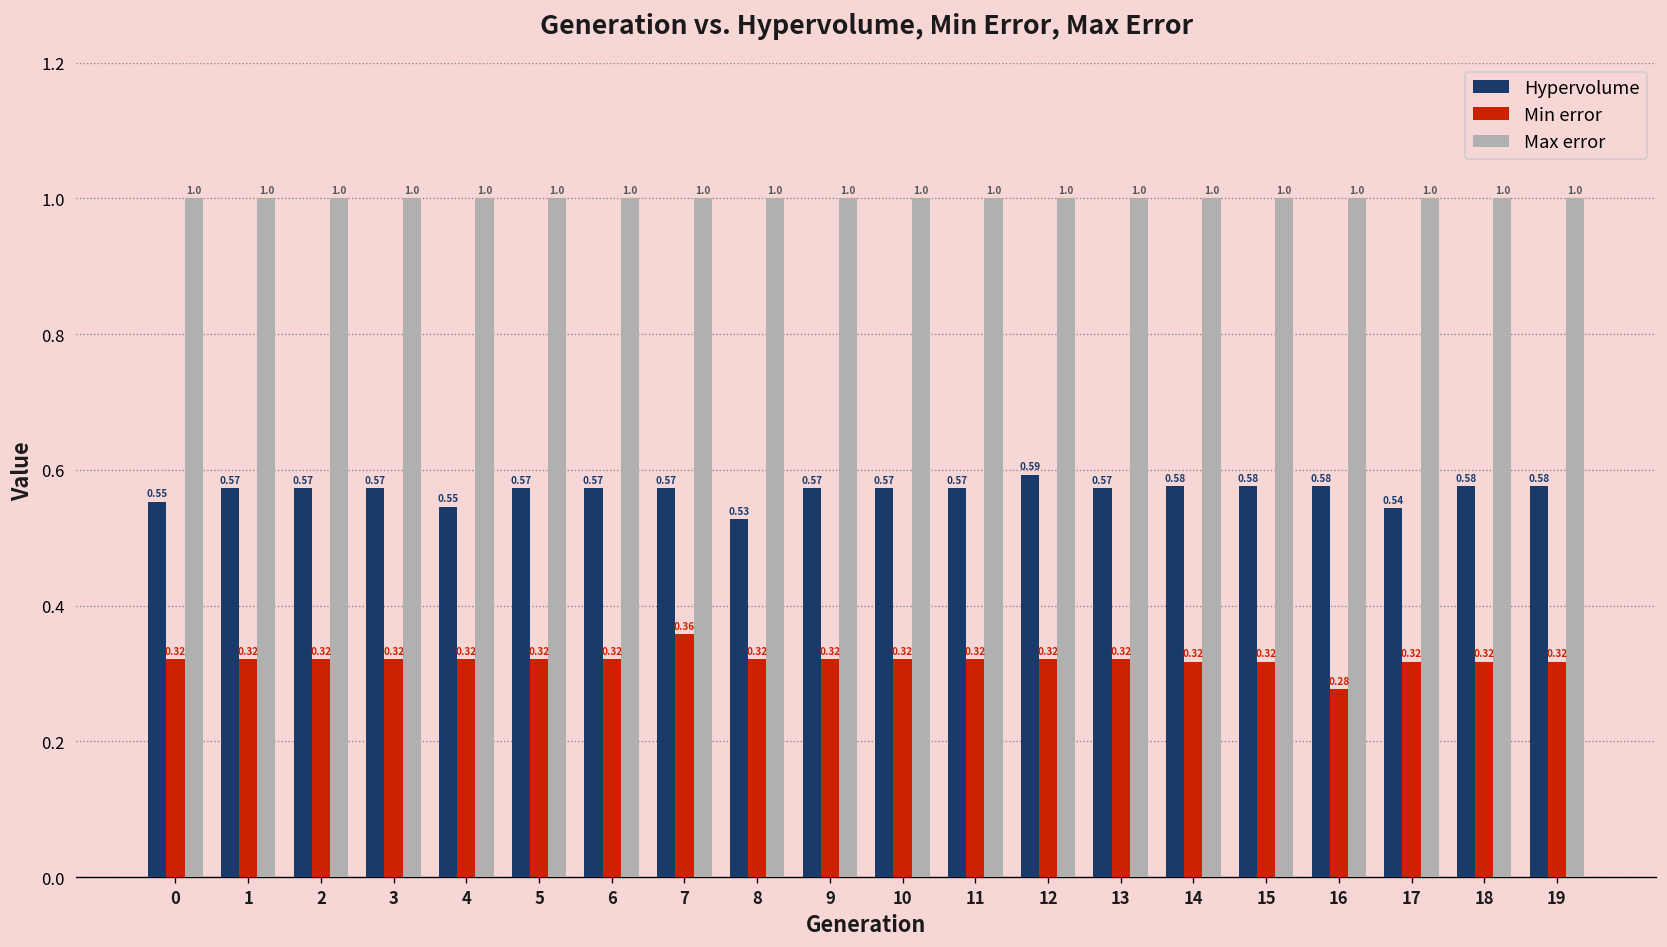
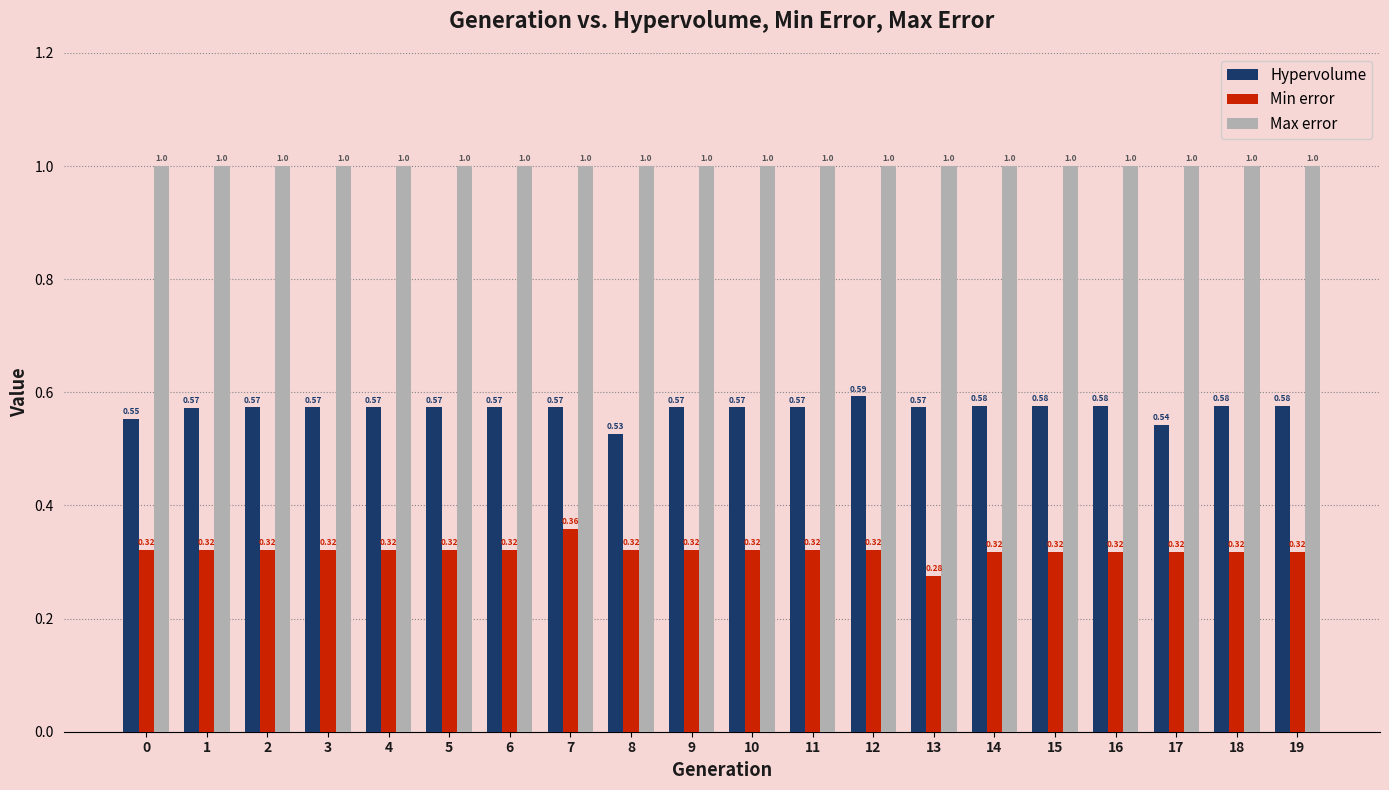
  {
    "Hypervolume": {
      "0": 0.55,
      "1": 0.57,
      "2": 0.57,
      "3": 0.57,
-     "4": 0.55,
+     "4": 0.57,
      "5": 0.57,
      "6": 0.57,
      "7": 0.57,
      "8": 0.53,
      "9": 0.57,
      "10": 0.57,
      "11": 0.57,
      "12": 0.59,
      "13": 0.57,
      "14": 0.58,
      "15": 0.58,
      "16": 0.58,
      "17": 0.54,
      "18": 0.58,
      "19": 0.58
    },
    "Min error": {
      "0": 0.32,
      "1": 0.32,
      "2": 0.32,
      "3": 0.32,
      "4": 0.32,
      "5": 0.32,
      "6": 0.32,
      "7": 0.36,
      "8": 0.32,
      "9": 0.32,
      "10": 0.32,
      "11": 0.32,
      "12": 0.32,
-     "13": 0.32,
+     "13": 0.28,
      "14": 0.32,
      "15": 0.32,
-     "16": 0.28,
+     "16": 0.32,
      "17": 0.32,
      "18": 0.32,
      "19": 0.32
    },
    "Max error": {
      "0": 1.0,
      "1": 1.0,
      "2": 1.0,
      "3": 1.0,
      "4": 1.0,
      "5": 1.0,
      "6": 1.0,
      "7": 1.0,
      "8": 1.0,
      "9": 1.0,
      "10": 1.0,
      "11": 1.0,
      "12": 1.0,
      "13": 1.0,
      "14": 1.0,
      "15": 1.0,
      "16": 1.0,
      "17": 1.0,
      "18": 1.0,
      "19": 1.0
    }
  }
